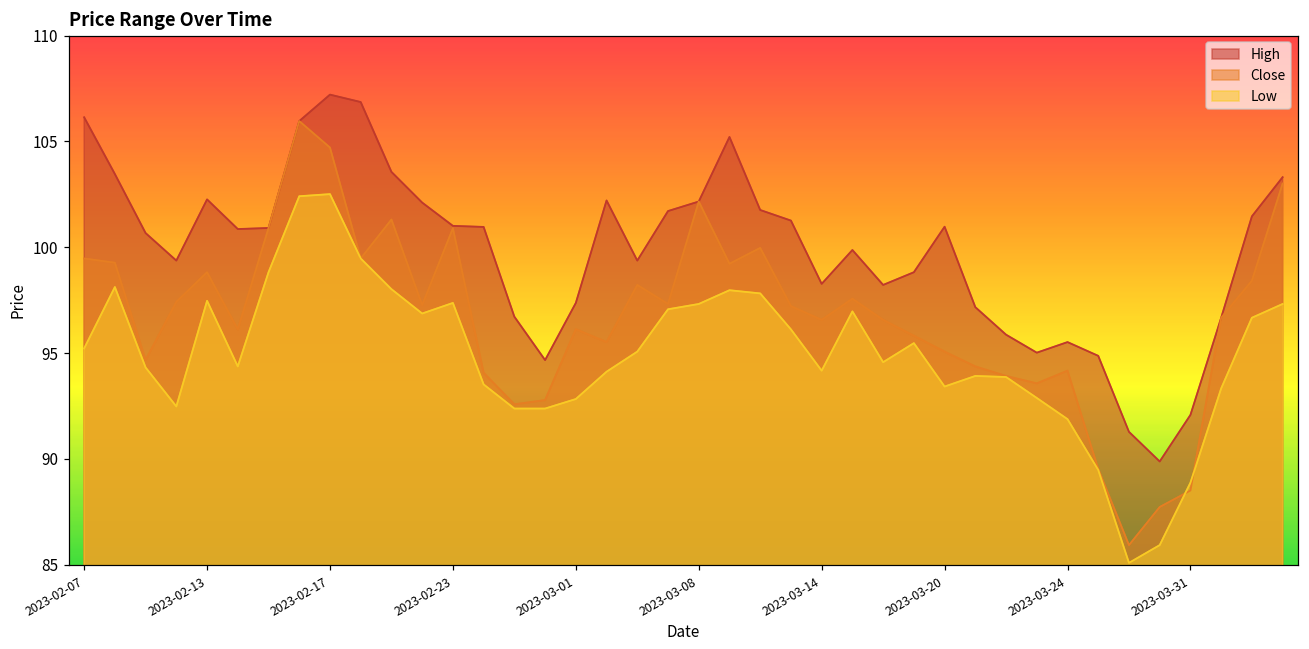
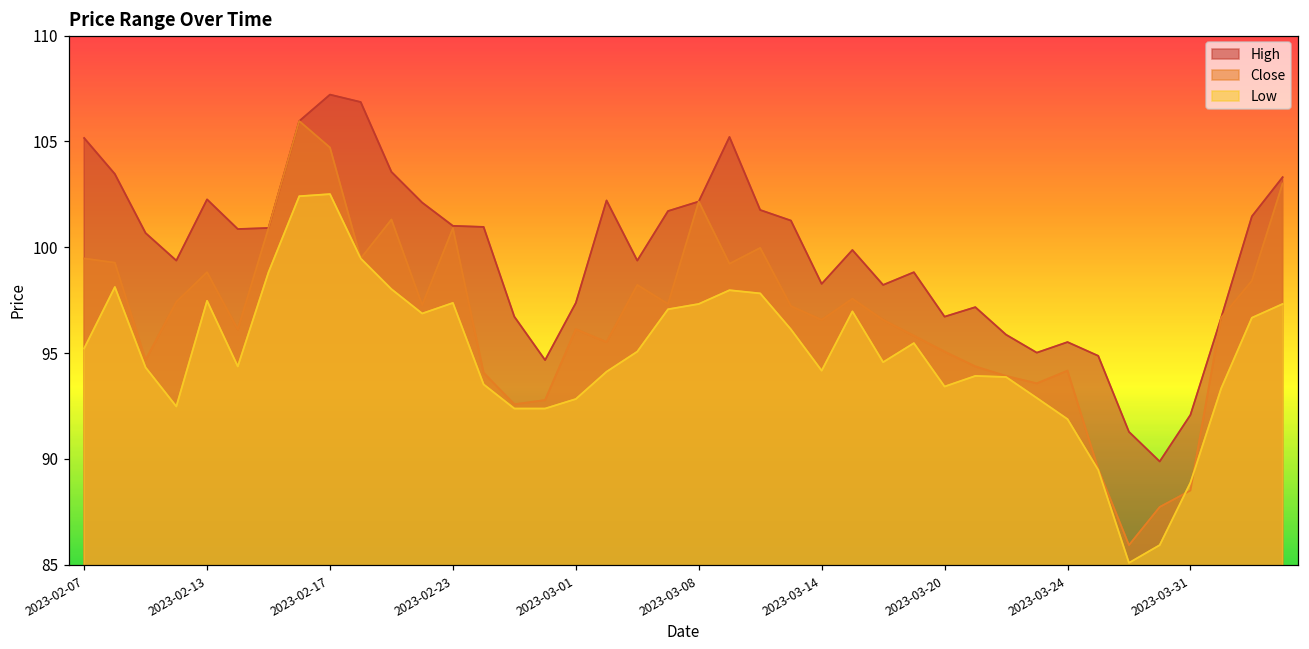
  {
    "High": {
-     "2023-02-07": 106.1,
+     "2023-02-07": 105.2,
      "2023-02-13": 102.3,
      "2023-02-17": 107.2,
      "2023-03-01": 97.4,
      "2023-03-14": 98.3,
-     "2023-03-20": 101.0,
+     "2023-03-20": 96.7,
      "2023-03-24": 95.5,
      "2023-03-31": 92.1
    },
    "Close": {
      "2023-02-07": 99.5,
      "2023-02-13": 98.8,
      "2023-02-17": 104.7,
      "2023-03-01": 96.1,
      "2023-03-14": 96.6,
      "2023-03-20": 95.1,
      "2023-03-24": 94.2,
      "2023-03-31": 88.5
    },
    "Low": {
      "2023-02-07": 95.2,
      "2023-02-13": 97.5,
      "2023-02-17": 102.5,
      "2023-02-23": 97.4,
      "2023-03-01": 92.8,
      "2023-03-08": 97.3,
      "2023-03-14": 94.2,
      "2023-03-20": 93.4,
      "2023-03-24": 91.9,
      "2023-03-31": 88.9
    }
  }
